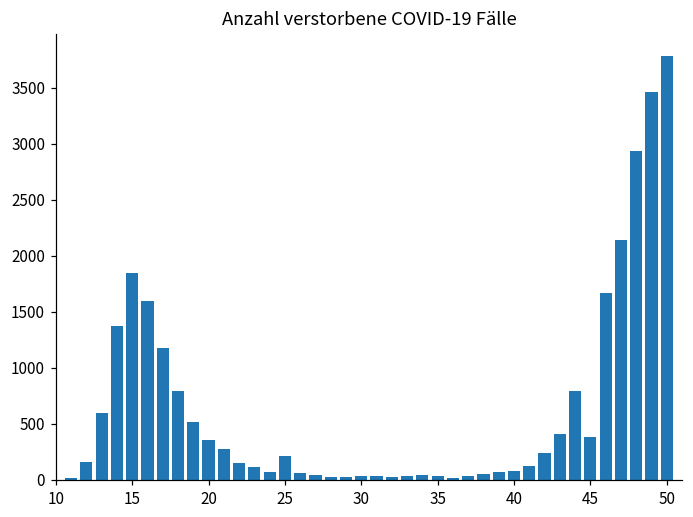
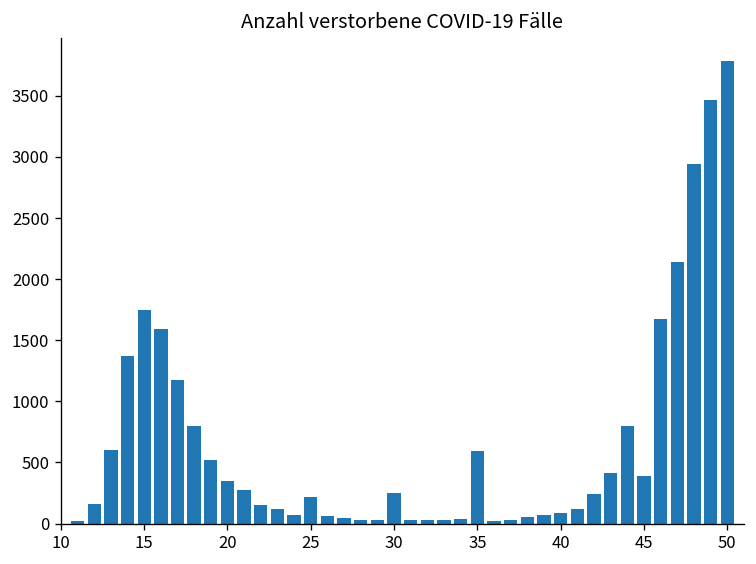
  {
-   "15": 1850,
+   "15": 1750,
    "20": 350,
    "25": 220,
-   "30": 30,
-   "35": 40,
+   "30": 250,
+   "35": 600,
    "40": 80,
    "45": 390,
    "50": 3790
  }
